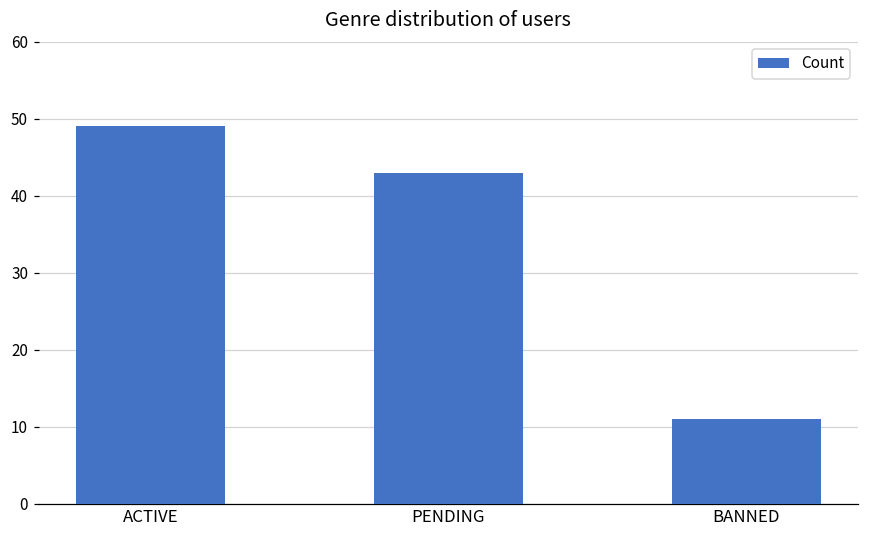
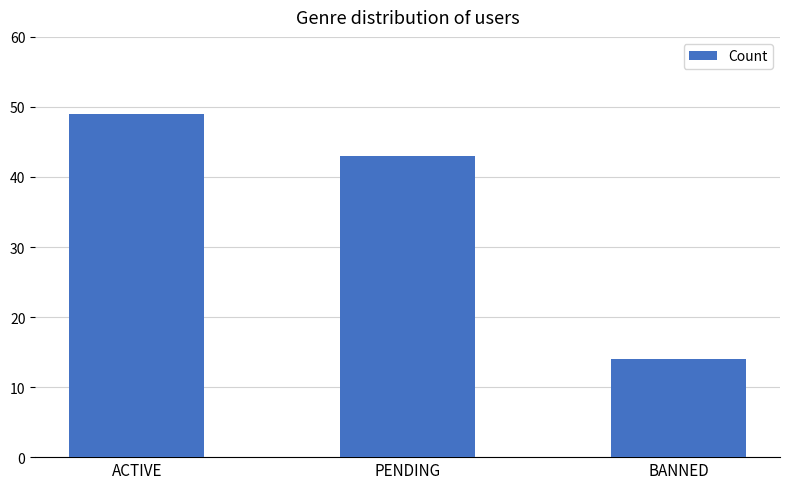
  {
    "ACTIVE": 49,
    "PENDING": 43,
-   "BANNED": 11
+   "BANNED": 14
  }
